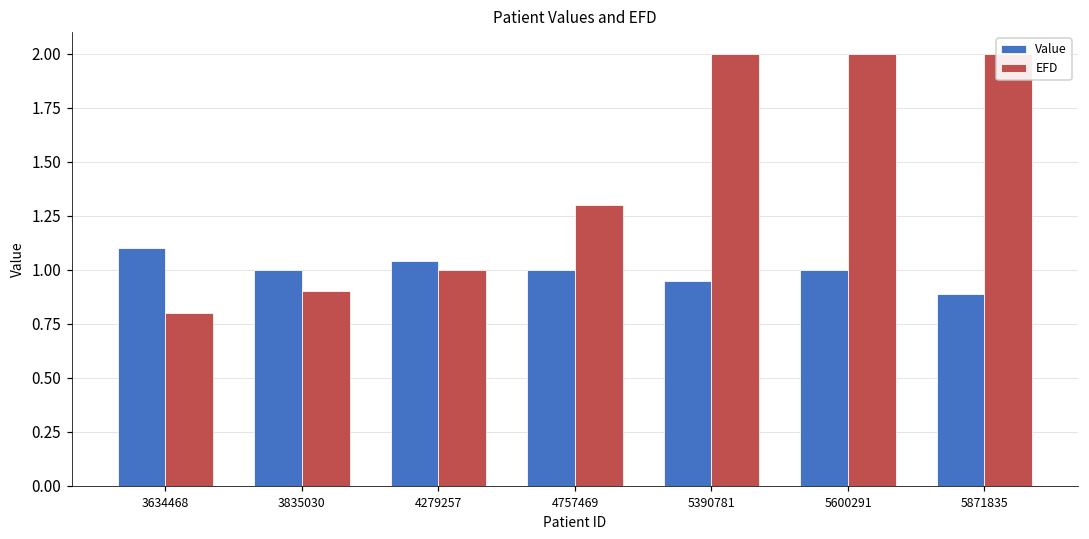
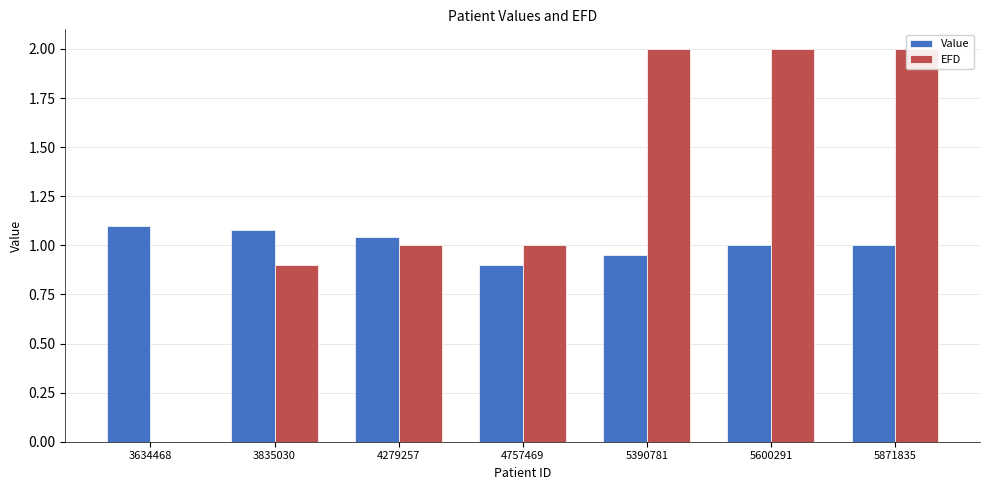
  {
    "Value": {
      "3634468": 1.10,
-     "3835030": 1.00,
+     "3835030": 1.08,
      "4279257": 1.04,
-     "4757469": 1.00,
+     "4757469": 0.90,
      "5390781": 0.95,
      "5600291": 1.00,
-     "5871835": 0.89
+     "5871835": 1.00
    },
    "EFD": {
-     "3634468": 0.8,
+     "3634468": 0.0,
      "3835030": 0.9,
      "4279257": 1.0,
-     "4757469": 1.3,
+     "4757469": 1.0,
      "5390781": 2.0,
      "5600291": 2.0
    }
  }
